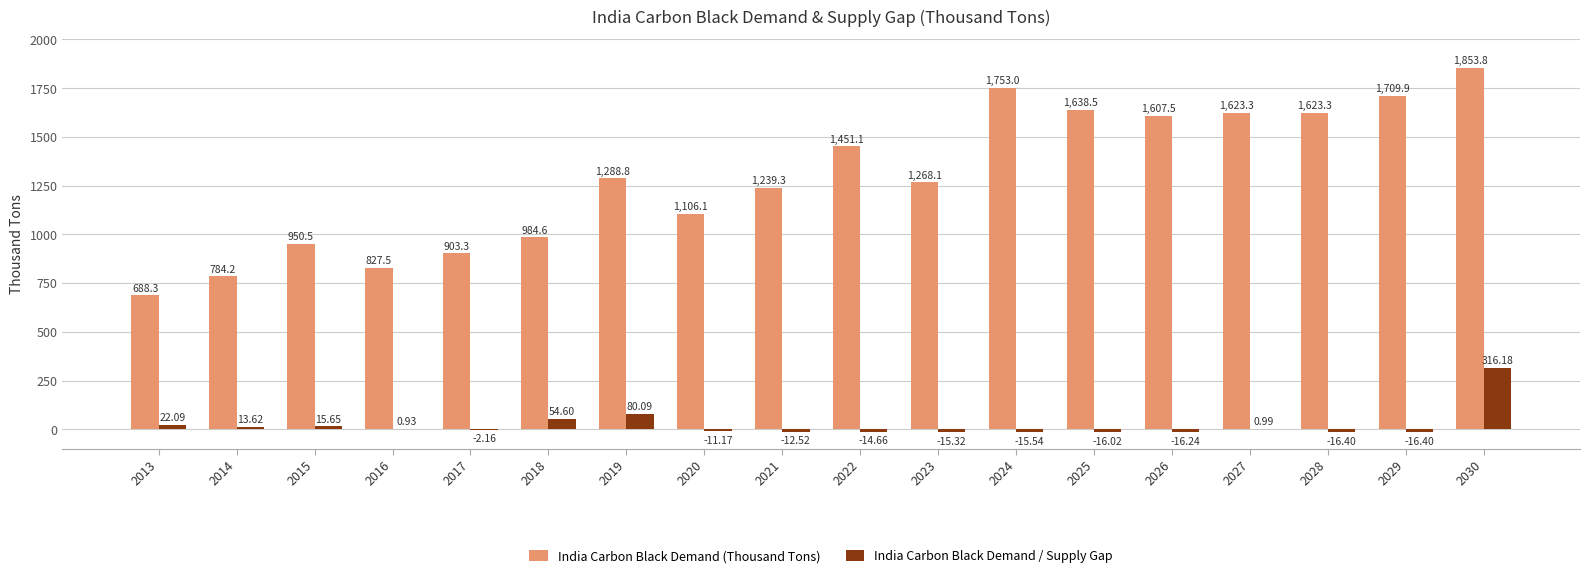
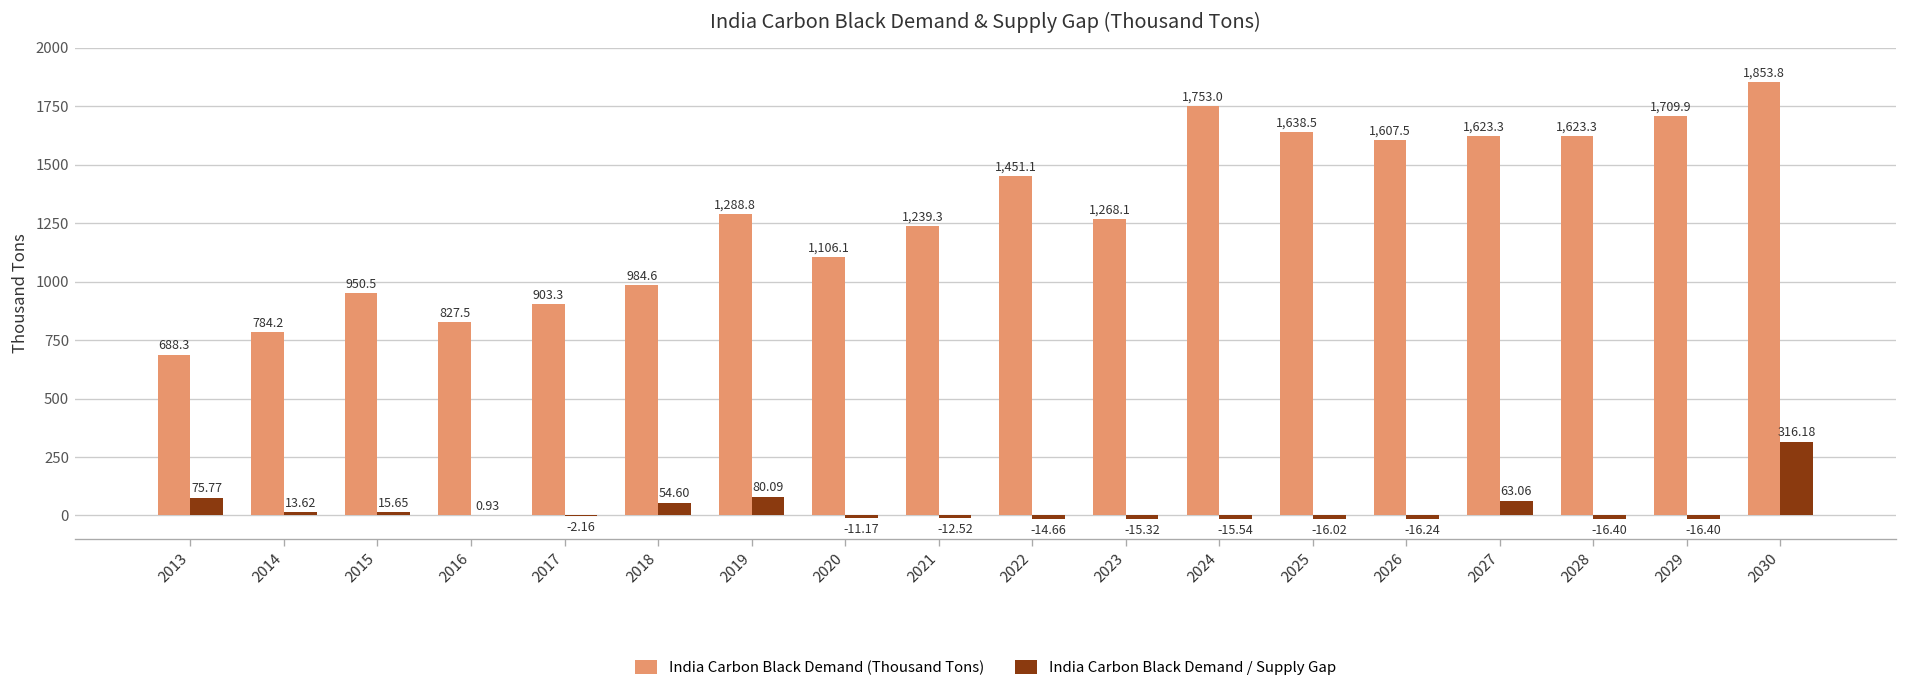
  {
    "India Carbon Black Demand (Thousand Tons)": {
      "2013": "688.3",
      "2014": "784.2",
      "2015": "950.5",
      "2016": "827.5",
      "2017": "903.3",
      "2018": "984.6",
      "2019": "1,288.8",
      "2020": "1,106.1",
      "2021": "1,239.3",
      "2022": "1,451.1",
      "2023": "1,268.1",
      "2024": "1,753.0",
      "2025": "1,638.5",
      "2026": "1,607.5",
      "2027": "1,623.3",
      "2028": "1,623.3",
      "2029": "1,709.9",
      "2030": "1,853.8"
    },
    "India Carbon Black Demand / Supply Gap": {
-     "2013": "22.09",
+     "2013": "75.77",
      "2014": "13.62",
      "2015": "15.65",
      "2016": "0.93",
      "2017": "-2.16",
      "2018": "54.60",
      "2019": "80.09",
      "2020": "-11.17",
      "2021": "-12.52",
      "2022": "-14.66",
      "2023": "-15.32",
      "2024": "-15.54",
      "2025": "-16.02",
      "2026": "-16.24",
-     "2027": "0.99",
+     "2027": "63.06",
      "2028": "-16.40",
      "2029": "-16.40",
      "2030": "316.18"
    }
  }
